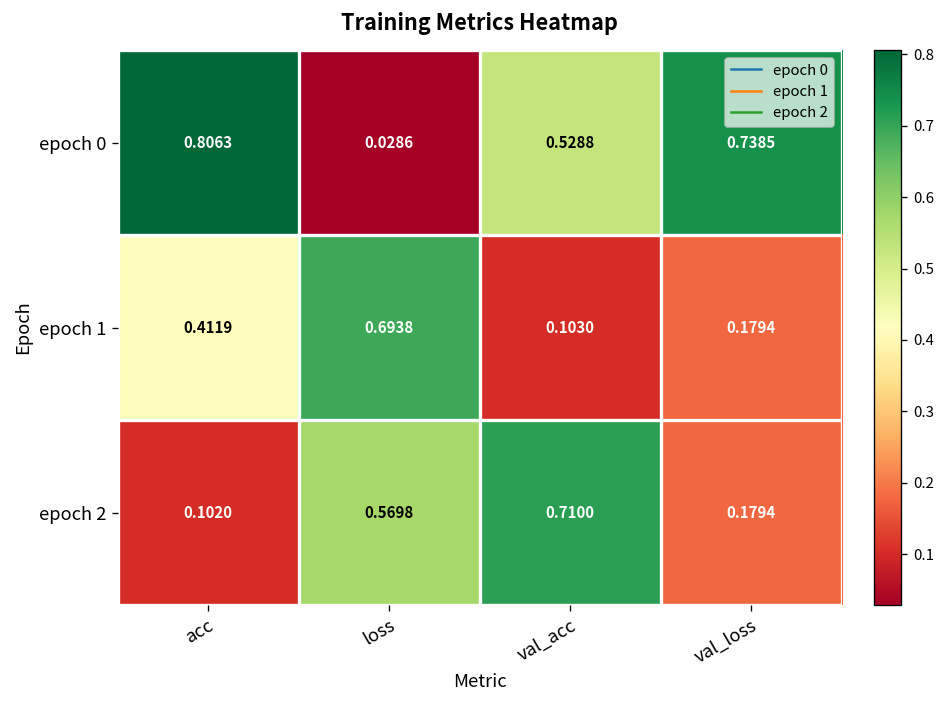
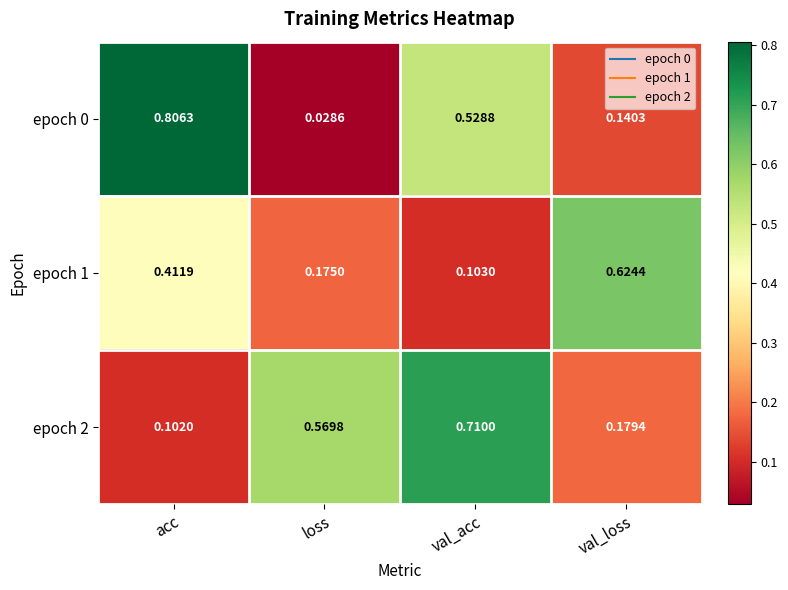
  {
    "epoch 0": {
      "acc": 0.8063,
      "loss": 0.0286,
      "val_acc": 0.5288,
-     "val_loss": 0.7385
+     "val_loss": 0.1403
    },
    "epoch 1": {
      "acc": 0.4119,
-     "loss": 0.6938,
+     "loss": 0.1750,
      "val_acc": 0.1030,
-     "val_loss": 0.1794
+     "val_loss": 0.6244
    },
    "epoch 2": {
      "acc": 0.1020,
      "loss": 0.5698,
      "val_acc": 0.7100,
      "val_loss": 0.1794
    }
  }
